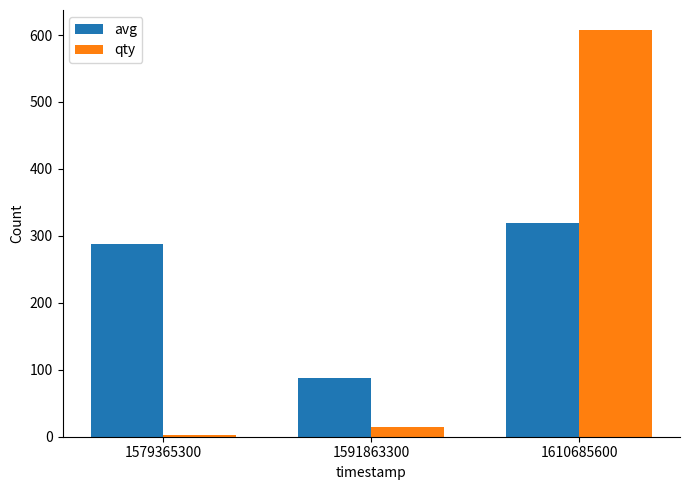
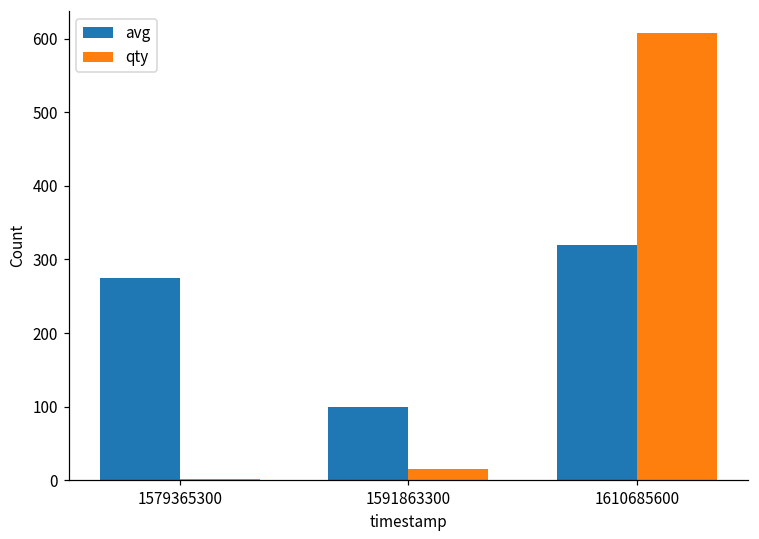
  {
    "avg": {
-     "1579365300": 290,
-     "1591863300": 90,
+     "1579365300": 280,
+     "1591863300": 100,
      "1610685600": 320
    },
    "qty": {
      "1591863300": 20,
      "1610685600": 610
    }
  }
